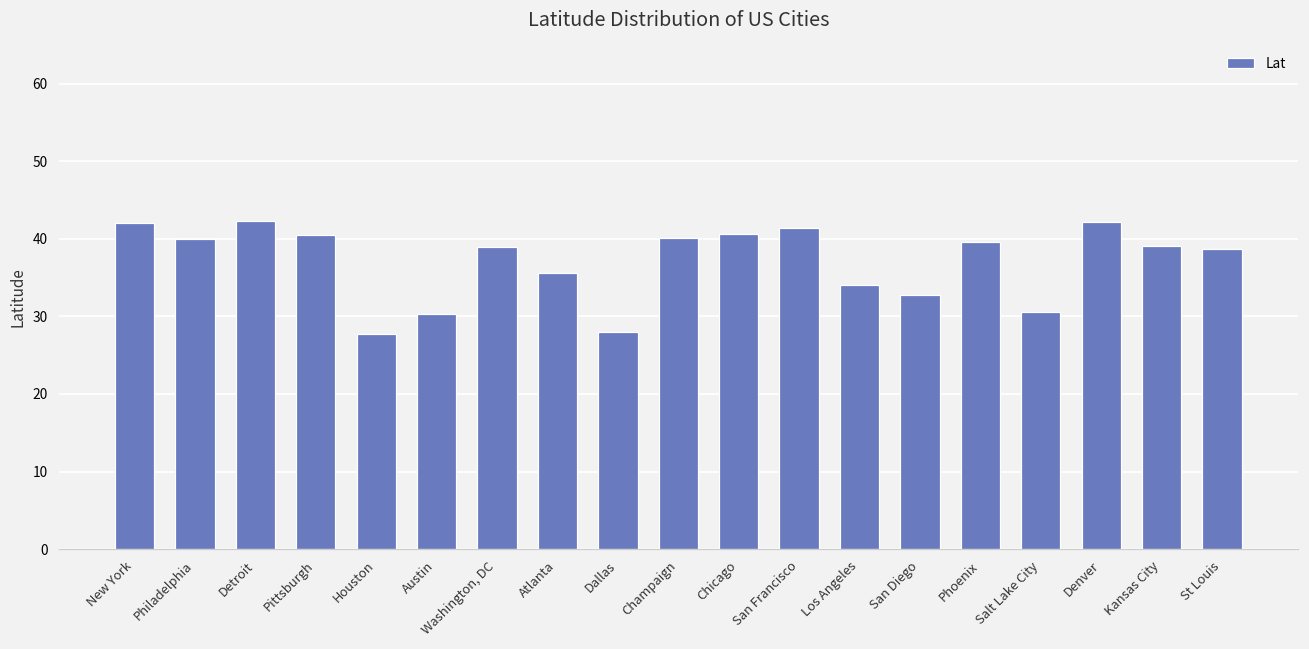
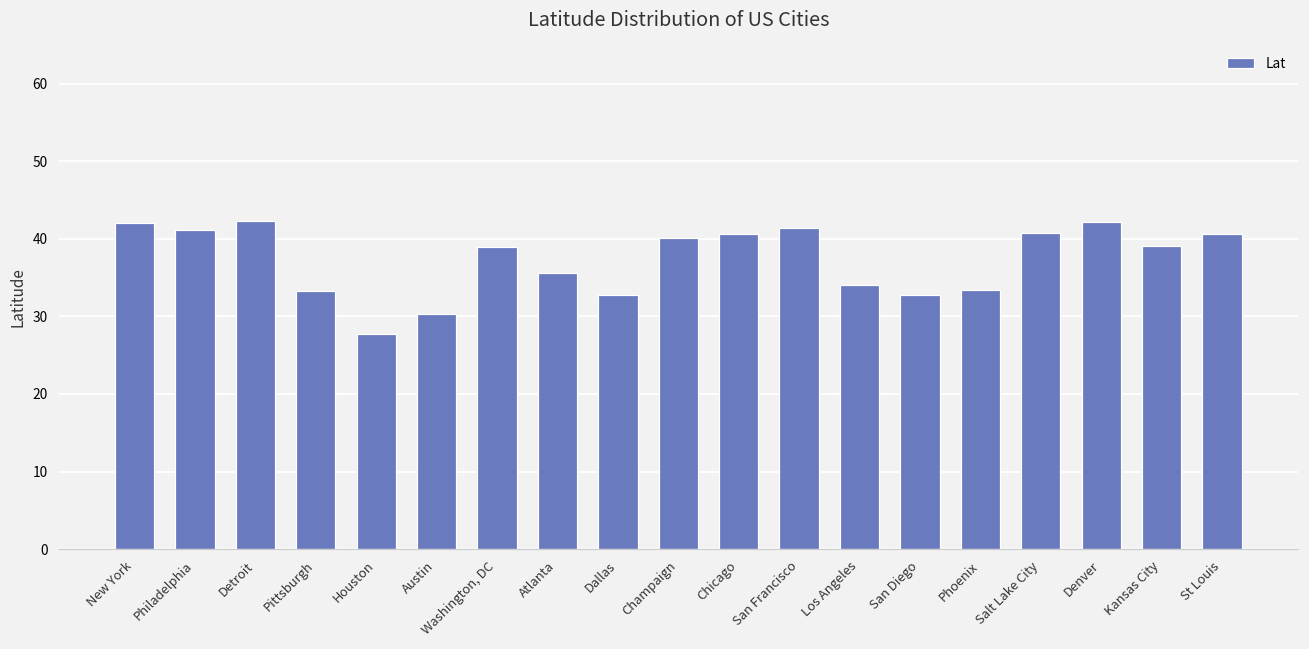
  {
    "New York": 42,
-   "Philadelphia": 40,
+   "Philadelphia": 41,
    "Detroit": 42,
-   "Pittsburgh": 40,
+   "Pittsburgh": 33,
    "Houston": 28,
    "Austin": 30,
    "Washington, DC": 39,
    "Atlanta": 36,
-   "Dallas": 28,
+   "Dallas": 33,
    "Champaign": 40,
    "Chicago": 41,
    "San Francisco": 41,
    "Los Angeles": 34,
    "San Diego": 33,
-   "Phoenix": 40,
-   "Salt Lake City": 31,
+   "Phoenix": 33,
+   "Salt Lake City": 41,
    "Denver": 42,
    "Kansas City": 39,
-   "St Louis": 39
+   "St Louis": 41
  }
